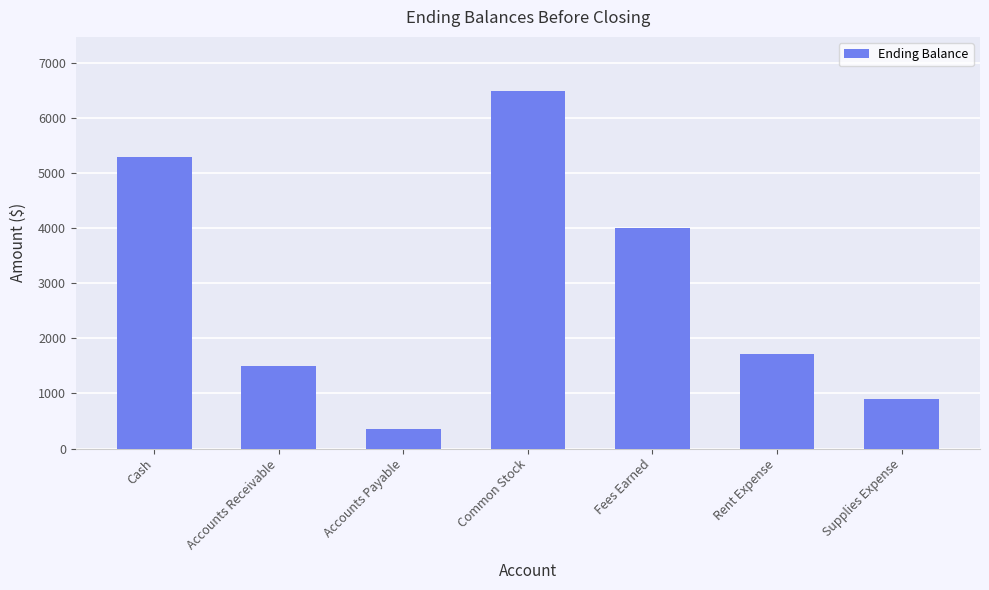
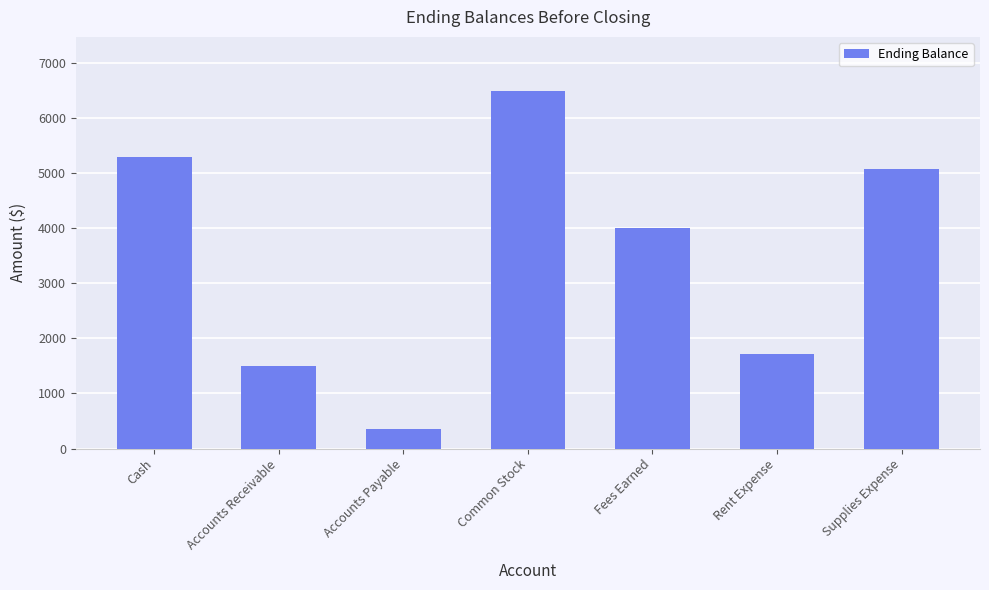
  {
    "Cash": 5300,
    "Accounts Receivable": 1500,
    "Accounts Payable": 400,
    "Common Stock": 6500,
    "Fees Earned": 4000,
    "Rent Expense": 1700,
-   "Supplies Expense": 900
+   "Supplies Expense": 5100
  }
